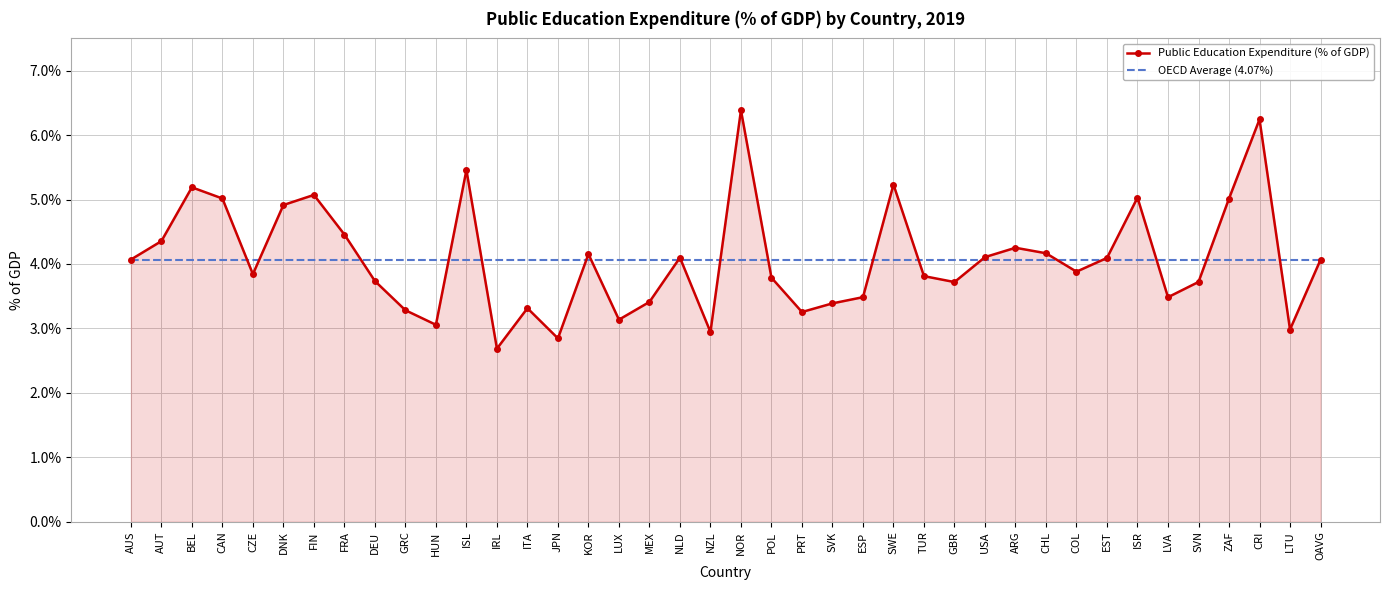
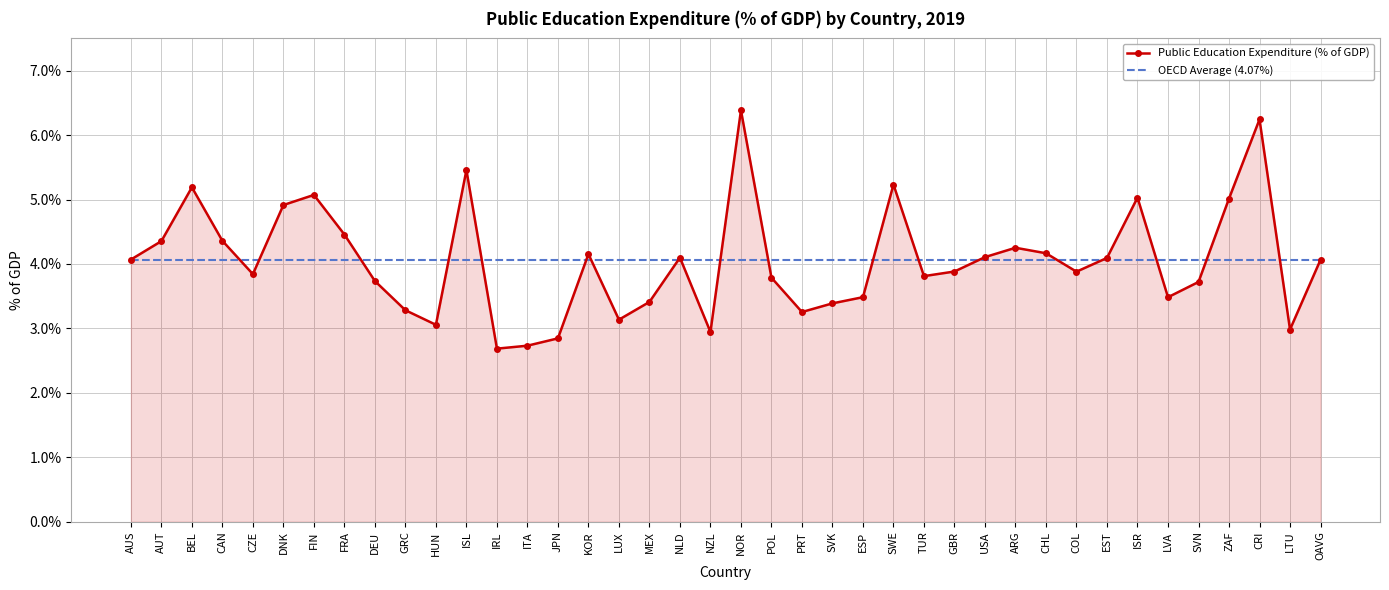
  {
    "Public Education Expenditure (% of GDP)": {
      "AUT": "4.4%",
      "BEL": "5.2%",
-     "CAN": "5.0%",
+     "CAN": "4.4%",
      "CZE": "3.8%",
      "DNK": "4.9%",
      "FIN": "5.1%",
      "FRA": "4.5%",
      "DEU": "3.7%",
      "GRC": "3.3%",
      "HUN": "3.1%",
      "ISL": "5.5%",
      "IRL": "2.7%",
-     "ITA": "3.3%",
+     "ITA": "2.7%",
      "JPN": "2.8%",
      "KOR": "4.2%",
      "LUX": "3.1%",
      "MEX": "3.4%",
      "NZL": "2.9%",
      "NOR": "6.4%",
      "POL": "3.8%",
      "PRT": "3.3%",
      "SVK": "3.4%",
      "ESP": "3.5%",
      "SWE": "5.2%",
      "TUR": "3.8%",
-     "GBR": "3.7%",
+     "GBR": "3.9%",
      "USA": "4.1%",
      "ARG": "4.3%",
      "CHL": "4.2%",
      "COL": "3.9%",
      "ISR": "5.0%",
      "LVA": "3.5%",
      "SVN": "3.7%",
      "ZAF": "5.0%",
      "CRI": "6.2%",
      "LTU": "3.0%"
    },
    "OECD Average (4.07%)": {
      "AUT": "4.1%",
      "BEL": "4.1%",
      "CAN": "4.1%",
      "CZE": "4.1%",
      "DNK": "4.1%",
      "FIN": "4.1%",
      "FRA": "4.1%",
      "DEU": "4.1%",
      "GRC": "4.1%",
      "HUN": "4.1%",
      "ISL": "4.1%",
      "IRL": "4.1%",
      "ITA": "4.1%",
      "JPN": "4.1%",
      "KOR": "4.1%",
      "LUX": "4.1%",
      "MEX": "4.1%",
      "NZL": "4.1%",
      "NOR": "4.1%",
      "POL": "4.1%",
      "PRT": "4.1%",
      "SVK": "4.1%",
      "ESP": "4.1%",
      "SWE": "4.1%",
      "TUR": "4.1%",
      "GBR": "4.1%",
      "USA": "4.1%",
      "ARG": "4.1%",
      "CHL": "4.1%",
      "COL": "4.1%",
      "ISR": "4.1%",
      "LVA": "4.1%",
      "SVN": "4.1%",
      "ZAF": "4.1%",
      "CRI": "4.1%",
      "LTU": "4.1%"
    }
  }
